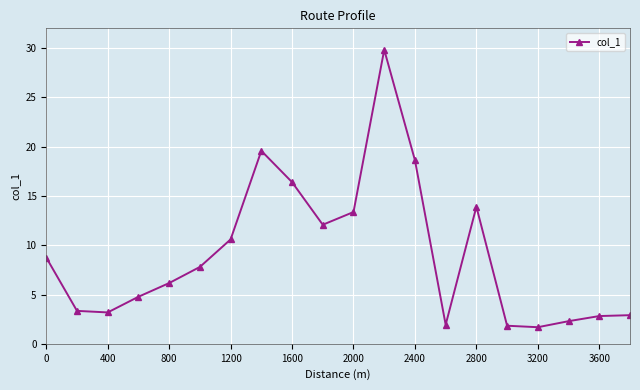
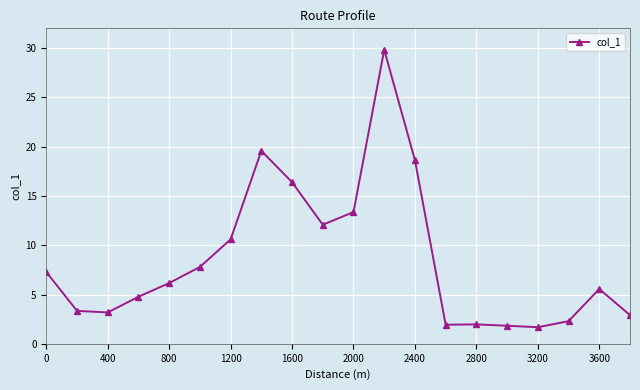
  {
-   "0": 9,
+   "0": 7,
    "400": 3,
    "800": 6,
    "1200": 11,
    "1600": 16,
    "2000": 13,
    "2400": 19,
-   "2800": 14,
+   "2800": 2,
    "3200": 2,
-   "3600": 3
+   "3600": 6
  }
